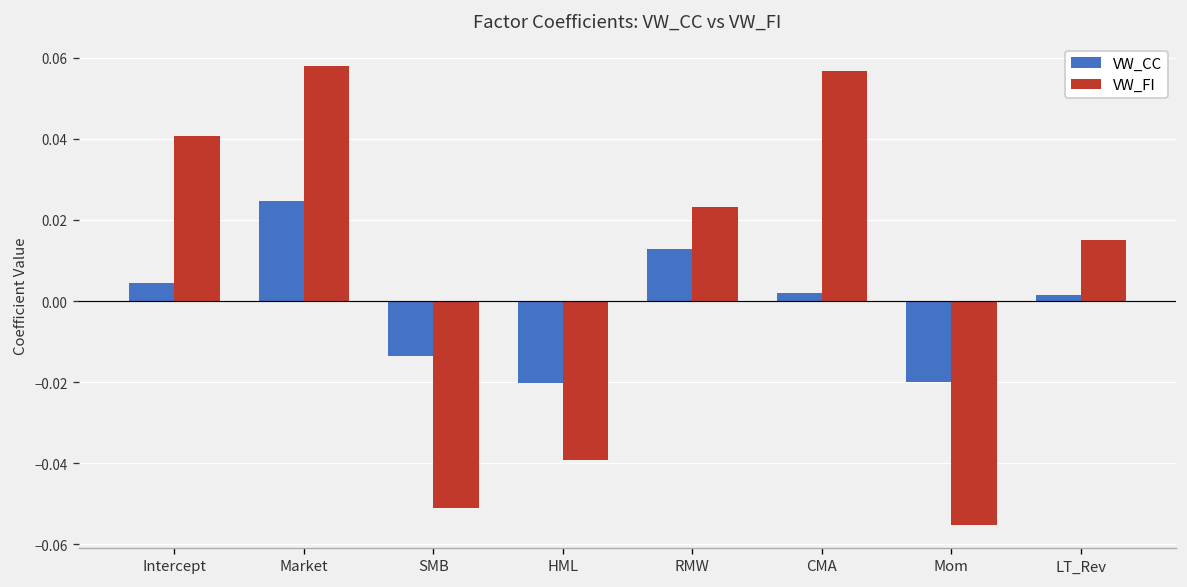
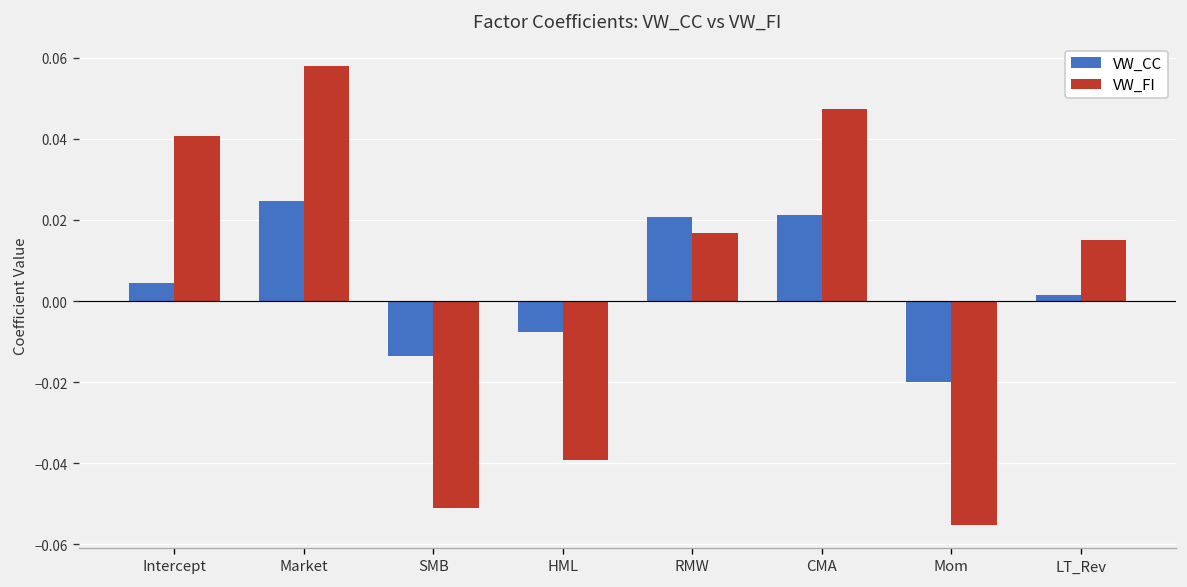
  {
    "VW_CC": {
      "Intercept": 0.005,
      "Market": 0.025,
      "SMB": -0.014,
-     "HML": -0.020,
-     "RMW": 0.013,
-     "CMA": 0.002,
+     "HML": -0.008,
+     "RMW": 0.021,
+     "CMA": 0.021,
      "Mom": -0.020,
      "LT_Rev": 0.001
    },
    "VW_FI": {
      "Intercept": 0.041,
      "Market": 0.058,
      "SMB": -0.051,
      "HML": -0.039,
-     "RMW": 0.023,
-     "CMA": 0.057,
+     "RMW": 0.017,
+     "CMA": 0.047,
      "Mom": -0.055,
      "LT_Rev": 0.015
    }
  }
